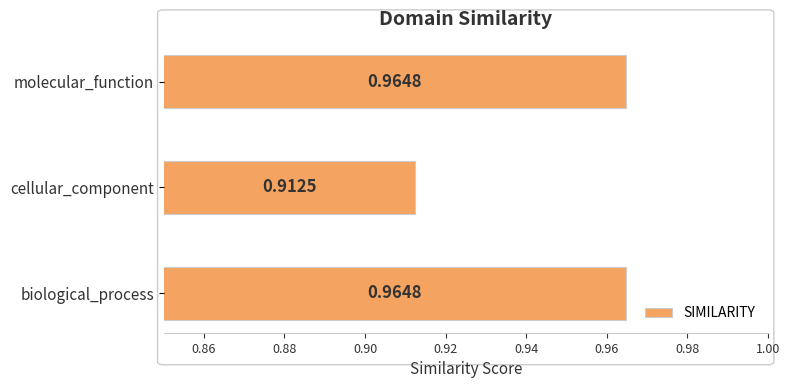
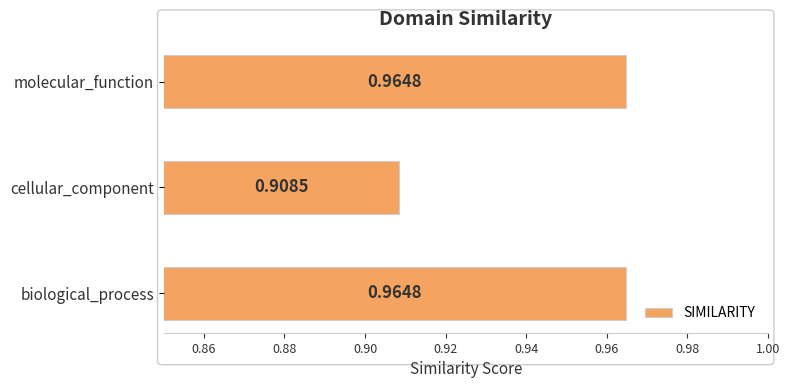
  {
    "molecular_function": 0.9648,
-   "cellular_component": 0.9125,
+   "cellular_component": 0.9085,
    "biological_process": 0.9648
  }
